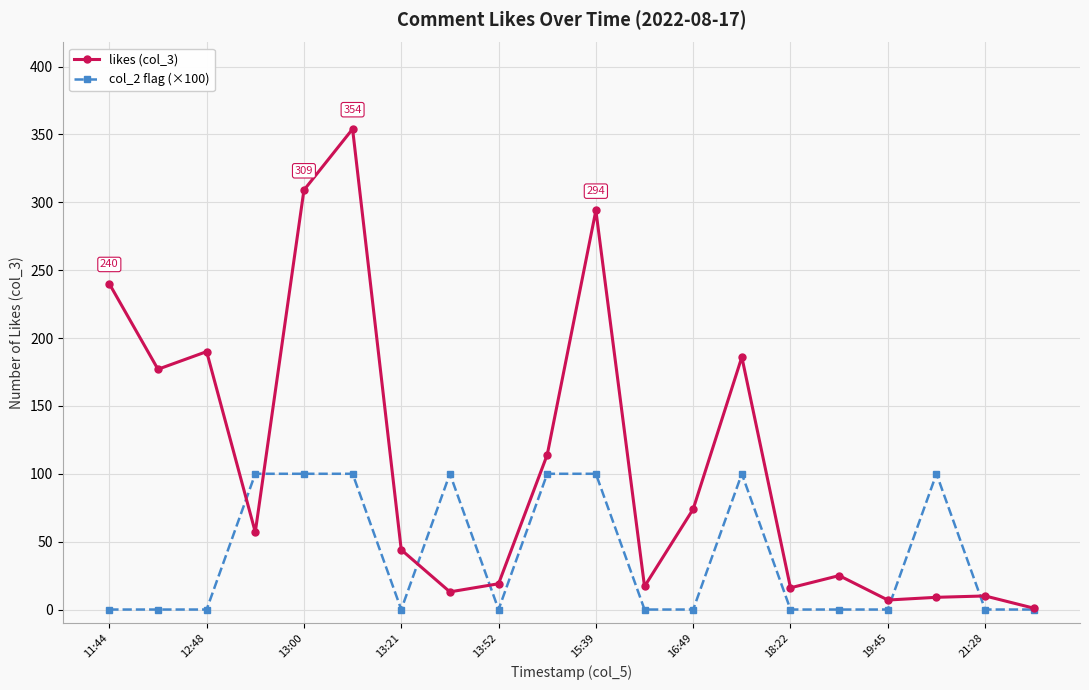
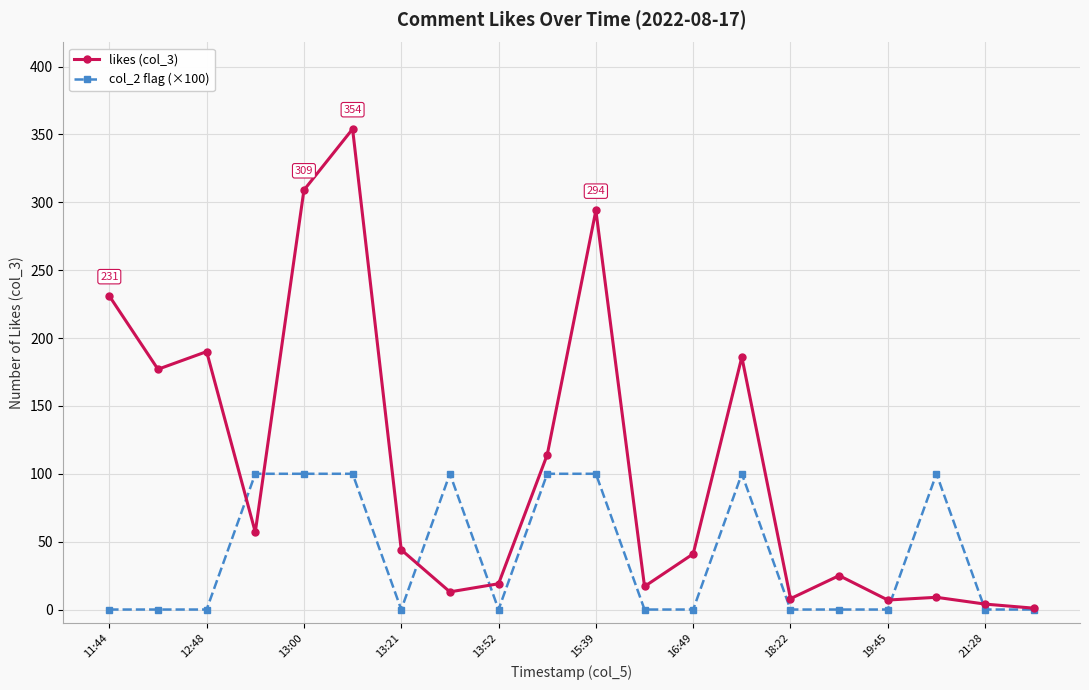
  {
    "likes (col_3)": {
-     "11:44": 240,
-     "16:49": 74,
-     "18:22": 16,
-     "21:28": 10
+     "11:44": 231,
+     "16:49": 41,
+     "18:22": 8,
+     "21:28": 4
    },
    "col_2 flag (×100)": {
      "11:44": 0,
      "12:48": 0,
      "13:00": 100,
      "13:21": 0,
      "13:52": 0,
      "15:39": 100,
      "16:49": 0,
      "18:22": 0,
      "19:45": 0,
      "21:28": 0
    }
  }
